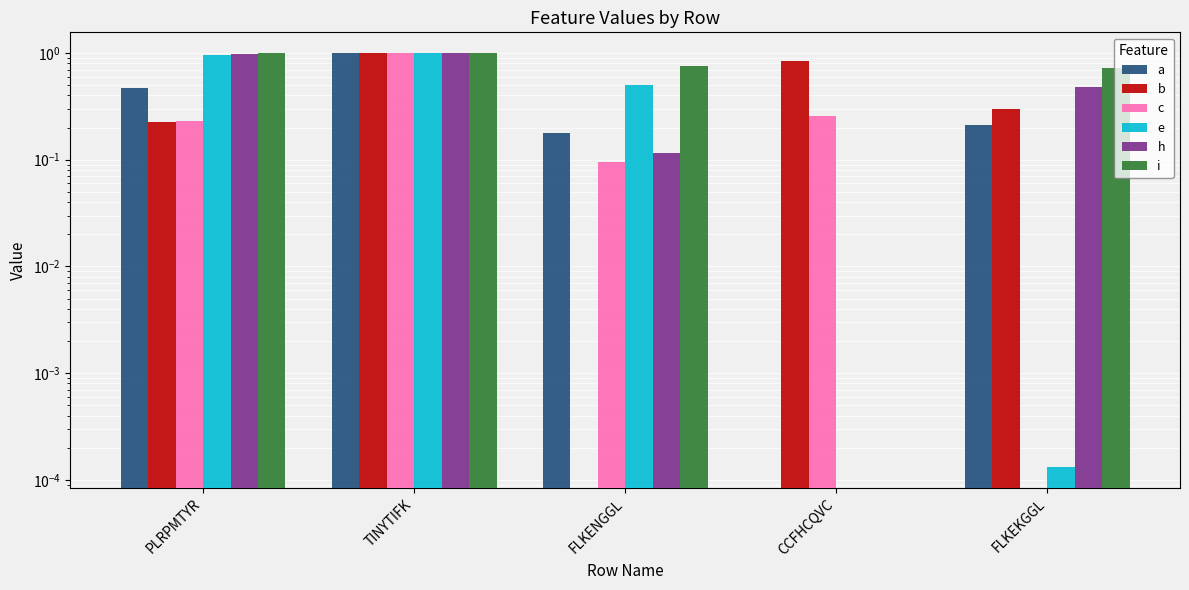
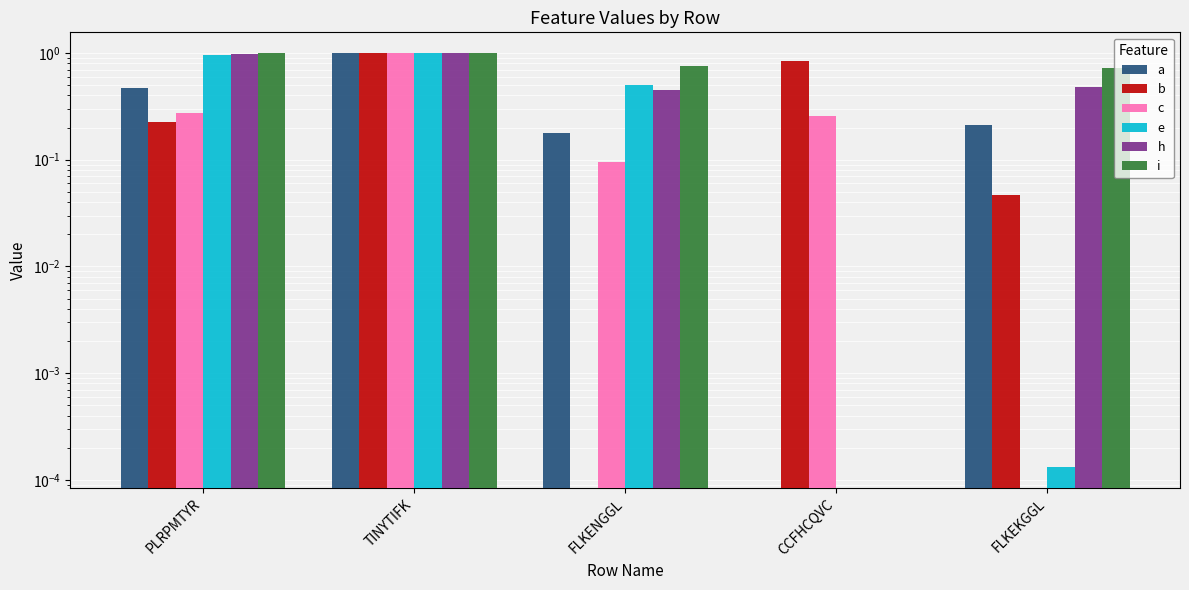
  {
    "a": {
      "PLRPMTYR": 0.5,
      "TINYTIFK": 1.0,
      "FLKENGGL": 0.18,
      "FLKEKGGL": 0.21
    },
    "b": {
      "PLRPMTYR": 0.23,
      "TINYTIFK": 1.0,
      "CCFHCQVC": 0.8,
-     "FLKEKGGL": 0.30
+     "FLKEKGGL": 0.05
    },
    "c": {
-     "PLRPMTYR": 0.23,
+     "PLRPMTYR": 0.28,
      "TINYTIFK": 1.0,
      "FLKENGGL": 0.09,
      "CCFHCQVC": 0.26
    },
    "e": {
      "PLRPMTYR": 1.0,
      "TINYTIFK": 1.0,
      "FLKENGGL": 0.5,
      "FLKEKGGL": 0.00013
    },
    "h": {
      "PLRPMTYR": 1.0,
      "TINYTIFK": 1.0,
-     "FLKENGGL": 0.12,
+     "FLKENGGL": 0.45,
      "FLKEKGGL": 0.5
    },
    "i": {
      "PLRPMTYR": 1.0,
      "TINYTIFK": 1.0,
      "FLKENGGL": 0.8
    }
  }
